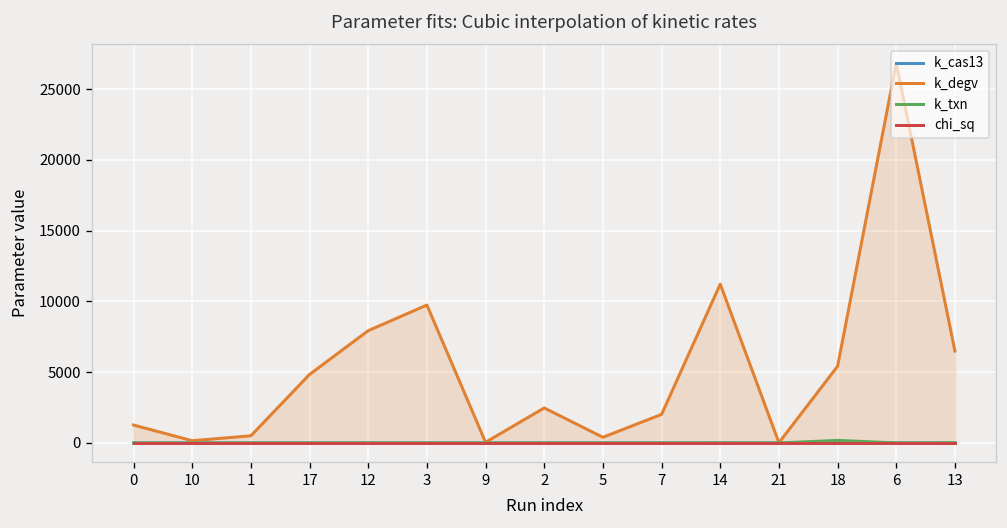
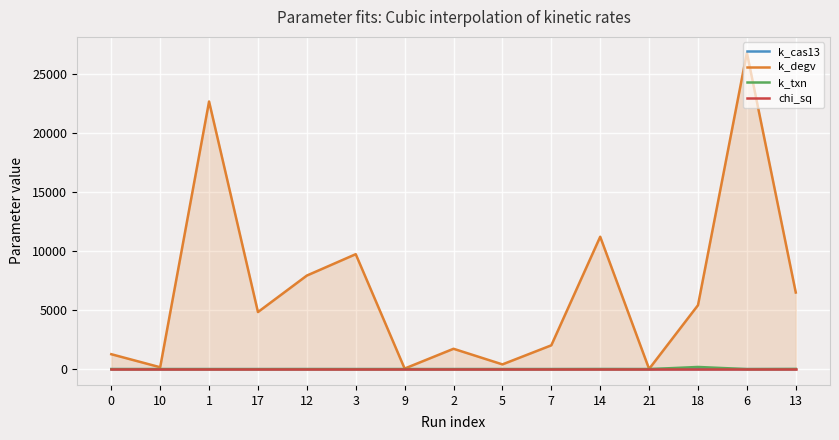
  {
    "k_degv": {
      "0": 1300,
-     "1": 500,
+     "1": 22700,
      "17": 4800,
      "12": 7900,
      "3": 9700,
-     "2": 2500,
+     "2": 1700,
      "5": 400,
      "7": 2000,
      "14": 11200,
      "18": 5400,
      "13": 6500
    }
  }
